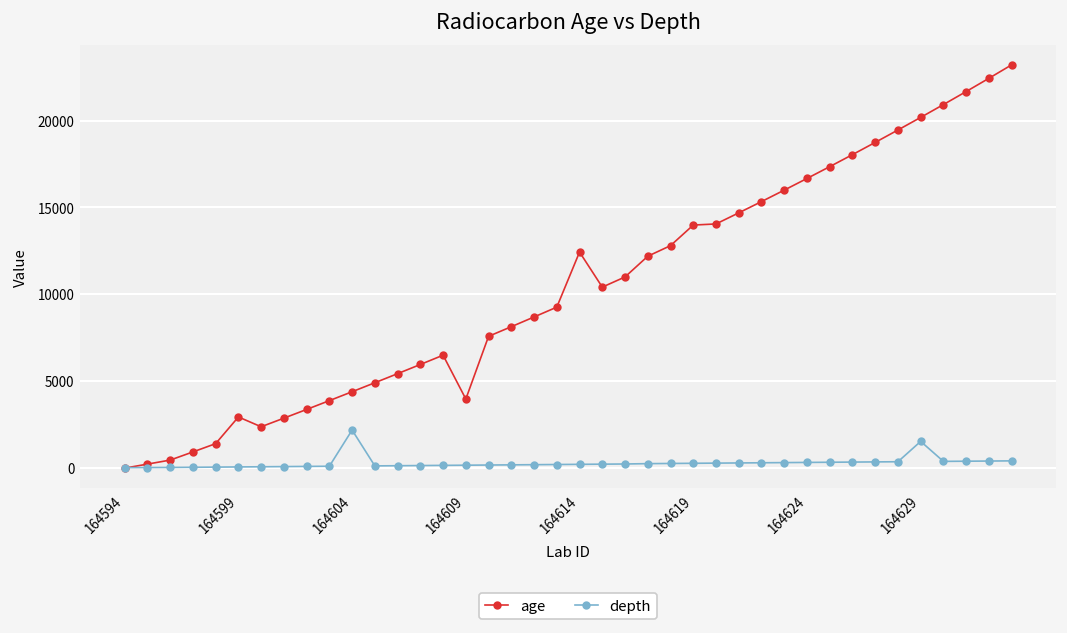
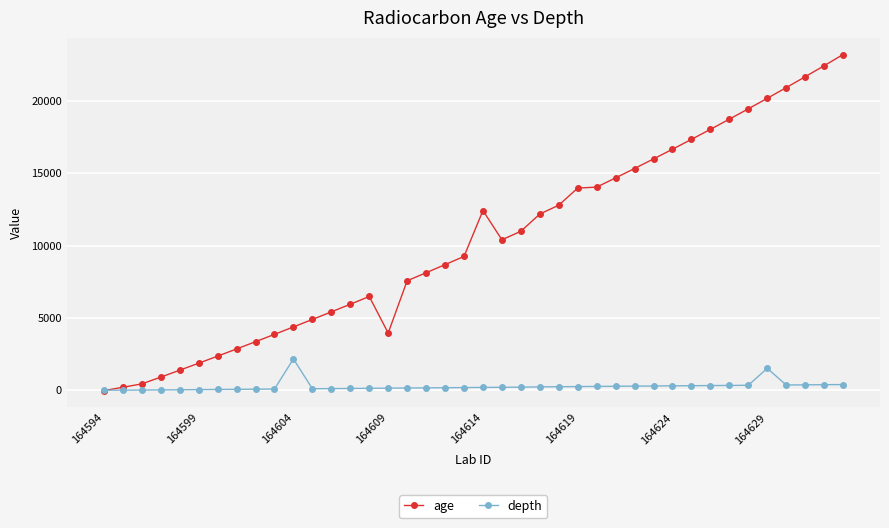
  {
    "age": {
-     "164599": 2900,
+     "164599": 1900,
      "164604": 4400,
      "164609": 4000,
      "164614": 12400,
      "164619": 14000,
      "164624": 16700,
      "164629": 20200
    },
    "depth": {
      "164599": 0,
      "164604": 2200,
      "164609": 100,
      "164614": 200,
      "164619": 300,
      "164624": 300,
      "164629": 1500
    }
  }
